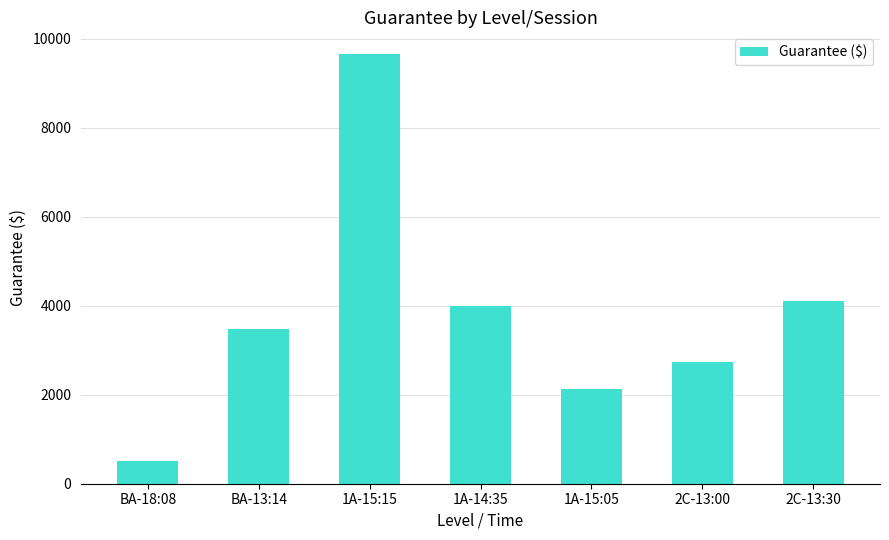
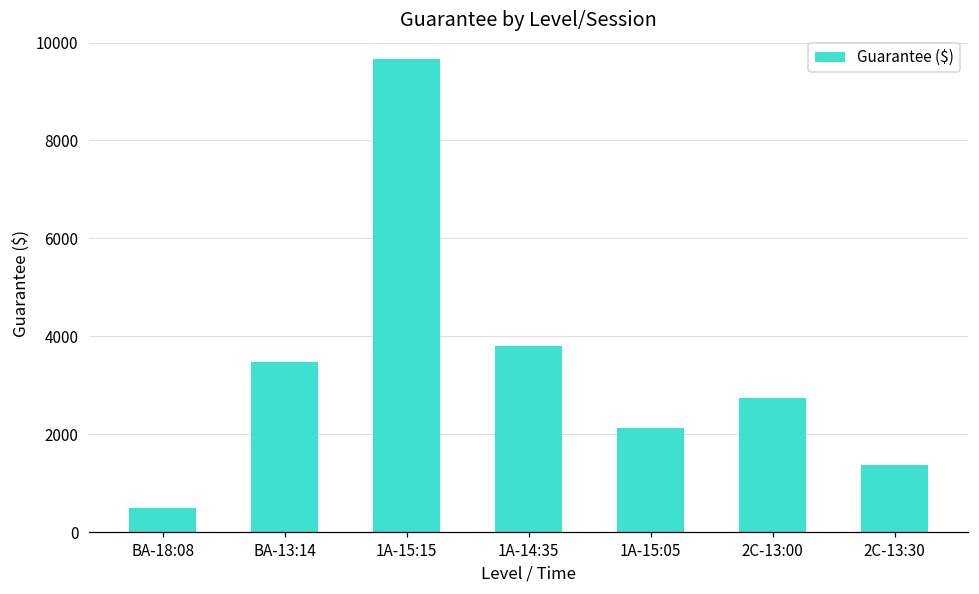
  {
    "BA-18:08": 500,
    "BA-13:14": 3500,
    "1A-15:15": 9700,
-   "1A-14:35": 4000,
+   "1A-14:35": 3800,
    "1A-15:05": 2100,
    "2C-13:00": 2700,
-   "2C-13:30": 4100
+   "2C-13:30": 1400
  }
